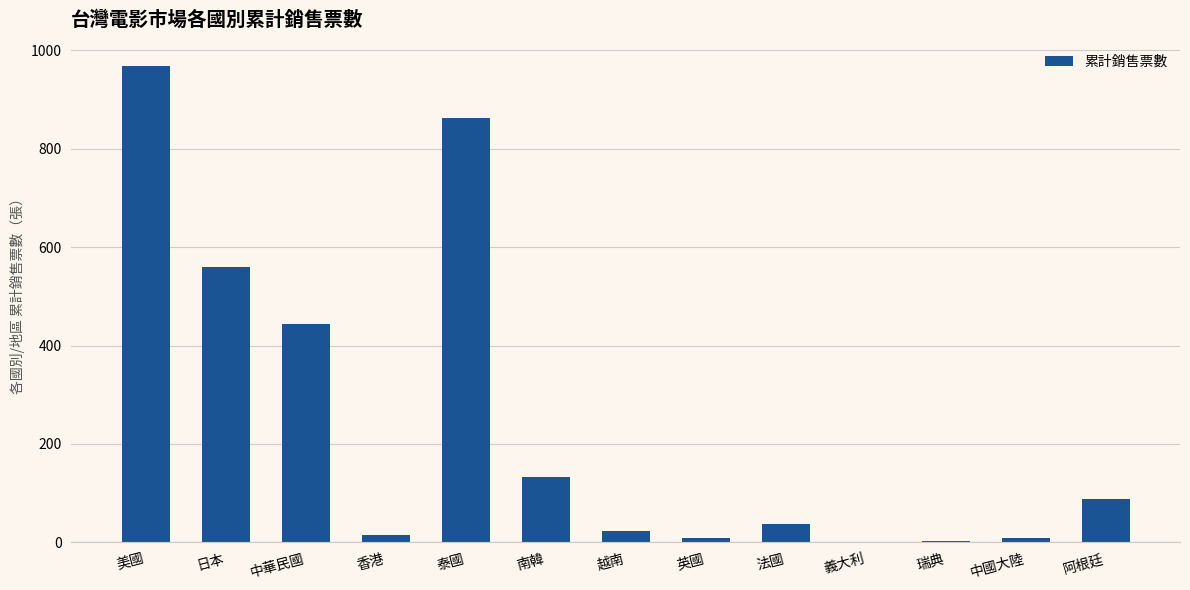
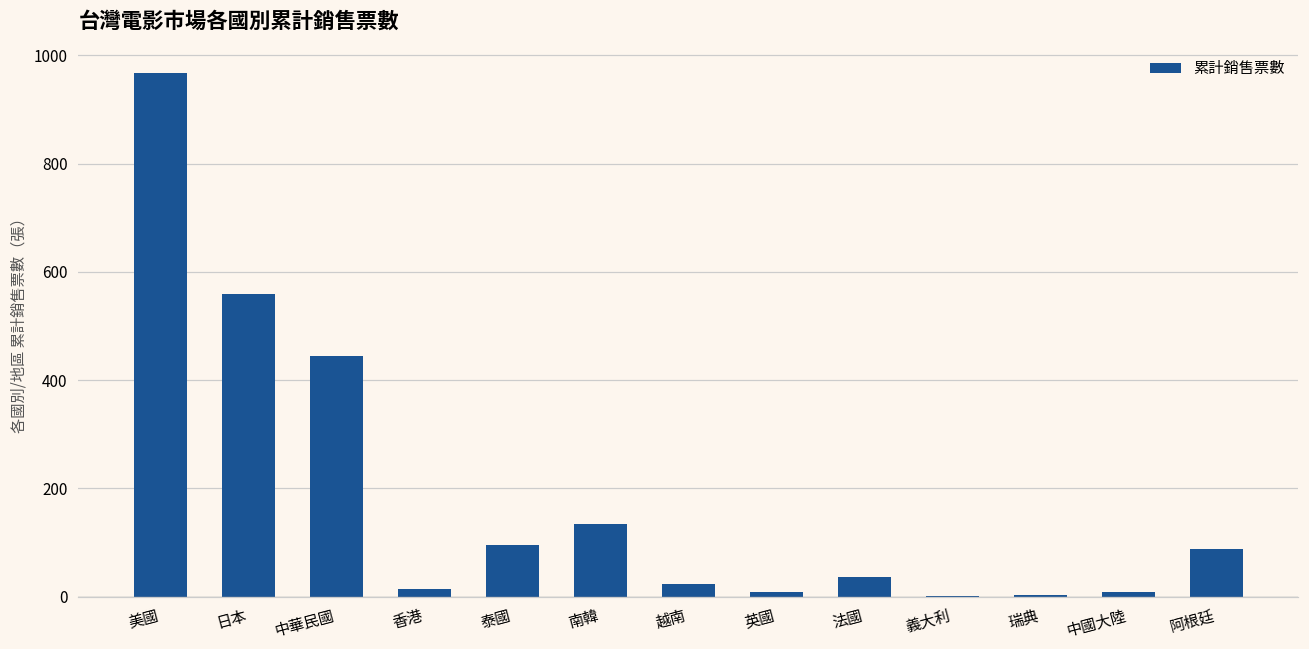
  {
    "美國": 970,
    "日本": 560,
    "中華民國": 440,
    "香港": 10,
-   "泰國": 860,
+   "泰國": 100,
    "南韓": 130,
    "越南": 20,
    "英國": 10,
    "法國": 40,
    "中國大陸": 10,
    "阿根廷": 90
  }
